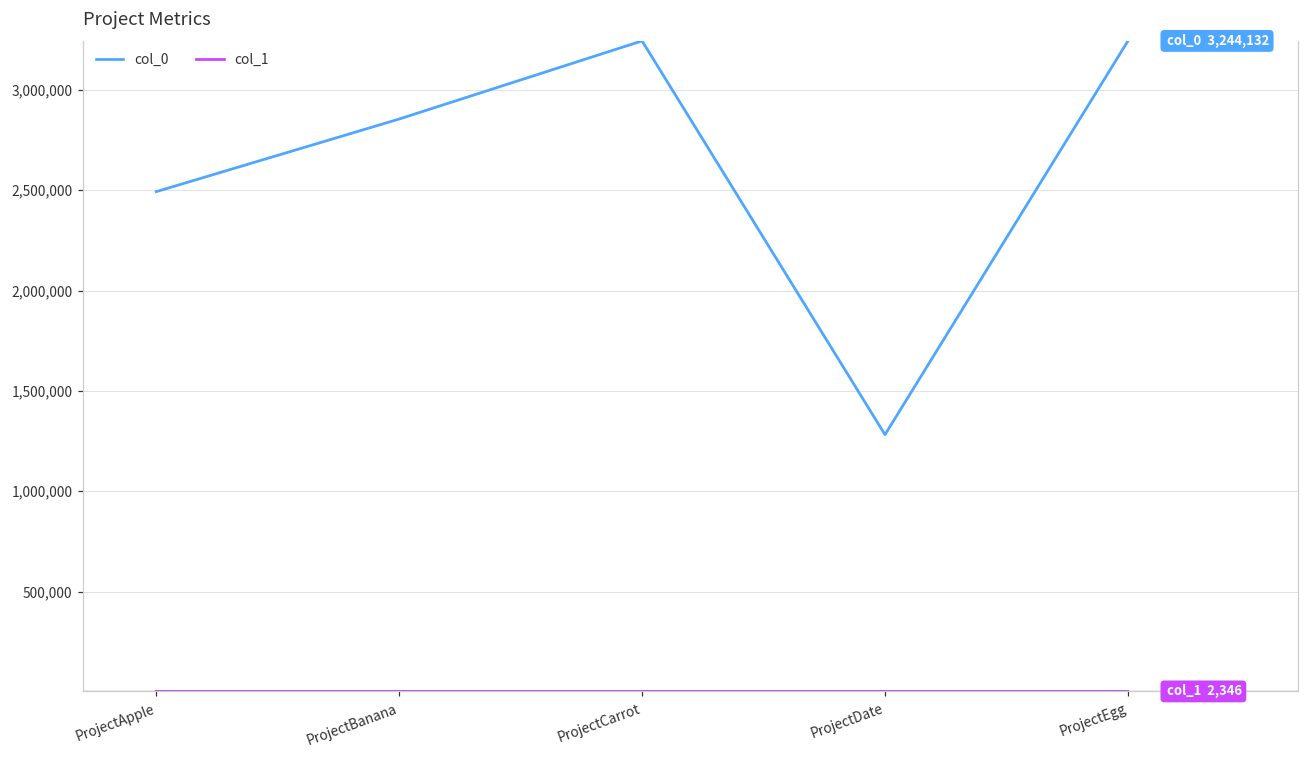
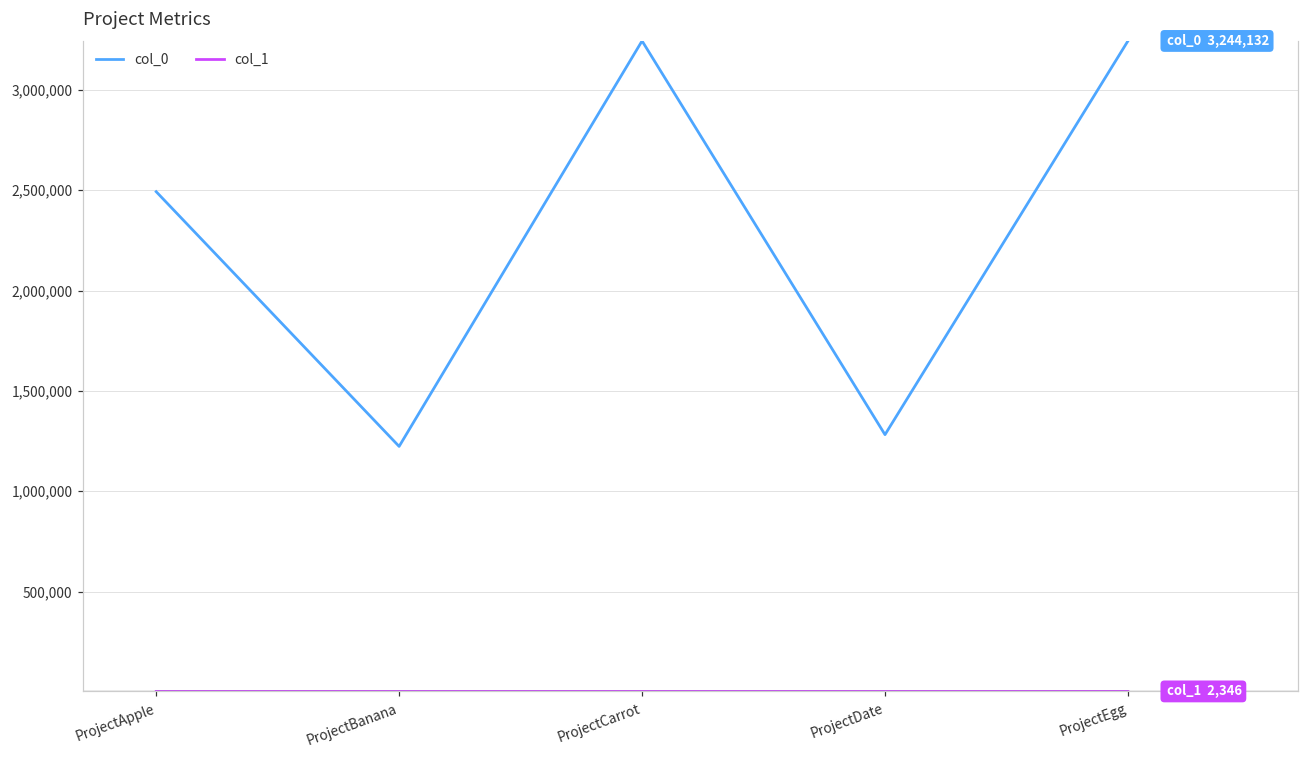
  {
    "col_0": {
      "ProjectApple": "2,490,000",
-     "ProjectBanana": "2,850,000",
+     "ProjectBanana": "1,220,000",
      "ProjectCarrot": "3,240,000",
      "ProjectDate": "1,280,000",
      "ProjectEgg": "3,240,000"
    },
    "col_1": {
      "ProjectApple": "0",
      "ProjectBanana": "0",
      "ProjectCarrot": "0",
      "ProjectDate": "0",
      "ProjectEgg": "0"
    }
  }
